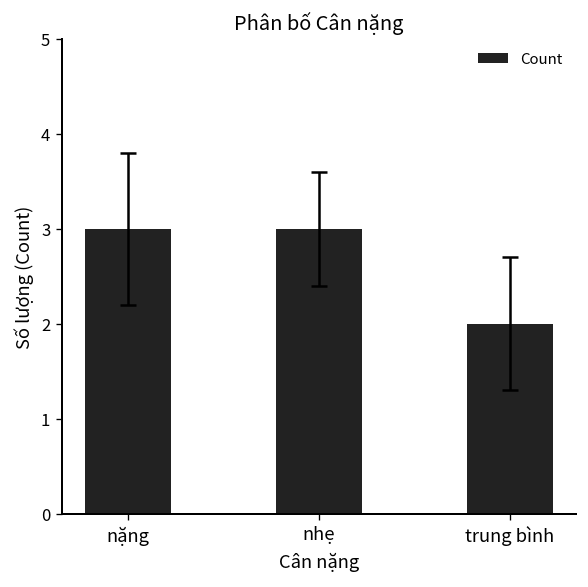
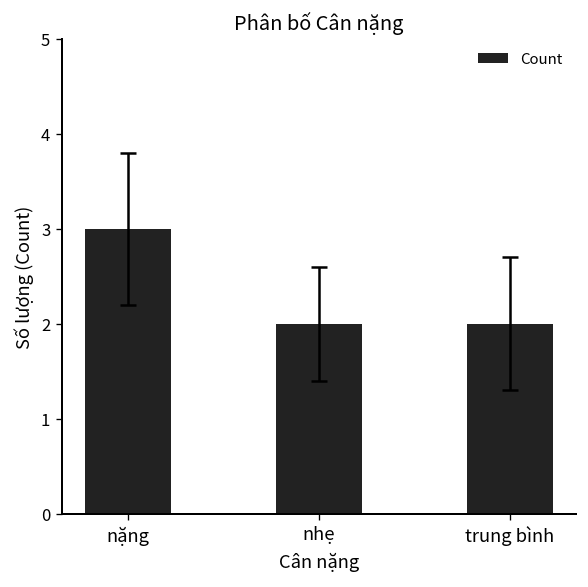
  {
    "Count": {
      "nặng": 3,
-     "nhẹ": 3,
+     "nhẹ": 2,
      "trung bình": 2
    }
  }
